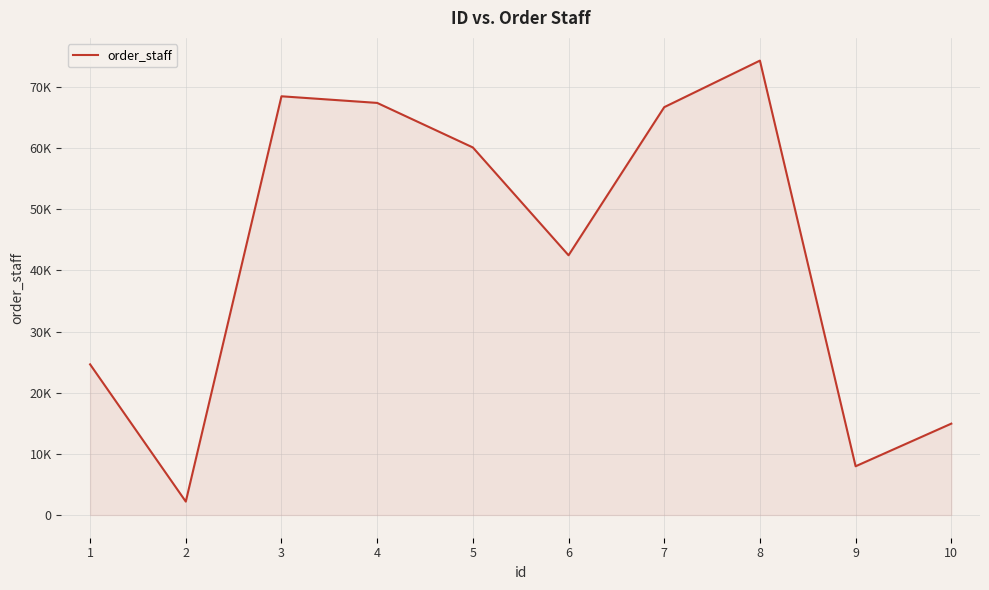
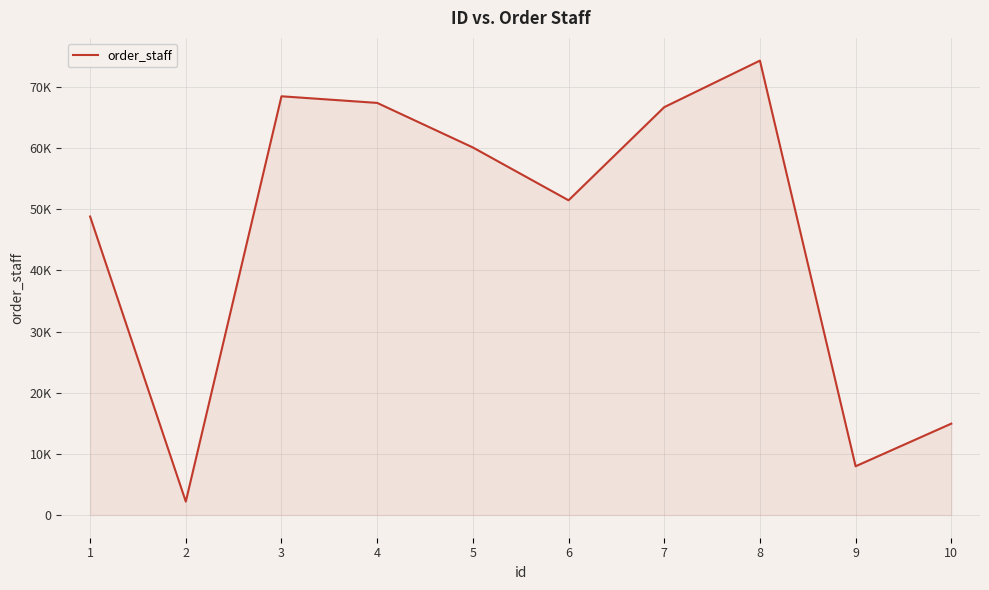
  {
-   "1": 25000,
+   "1": 49000,
    "2": 2000,
    "3": 68000,
    "4": 67000,
    "5": 60000,
-   "6": 42000,
+   "6": 51000,
    "7": 67000,
    "8": 74000,
    "9": 8000,
    "10": 15000
  }
